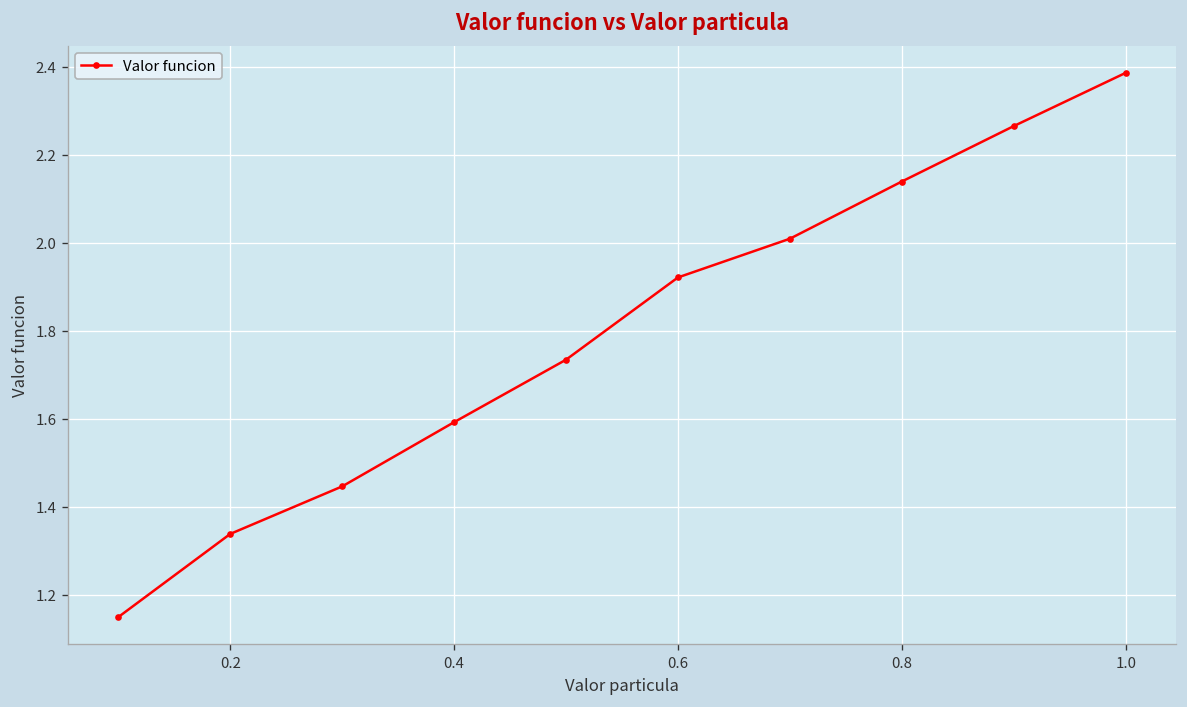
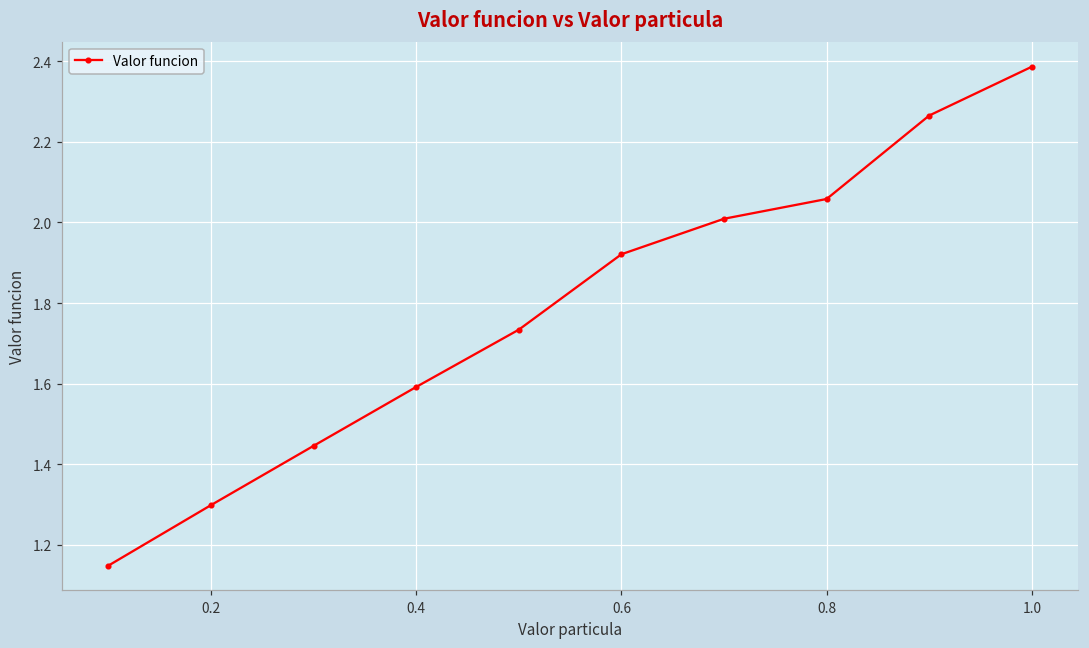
  {
-   "0.2": 1.34,
+   "0.2": 1.30,
    "0.4": 1.59,
    "0.6": 1.92,
-   "0.8": 2.14,
+   "0.8": 2.06,
    "1.0": 2.39
  }
